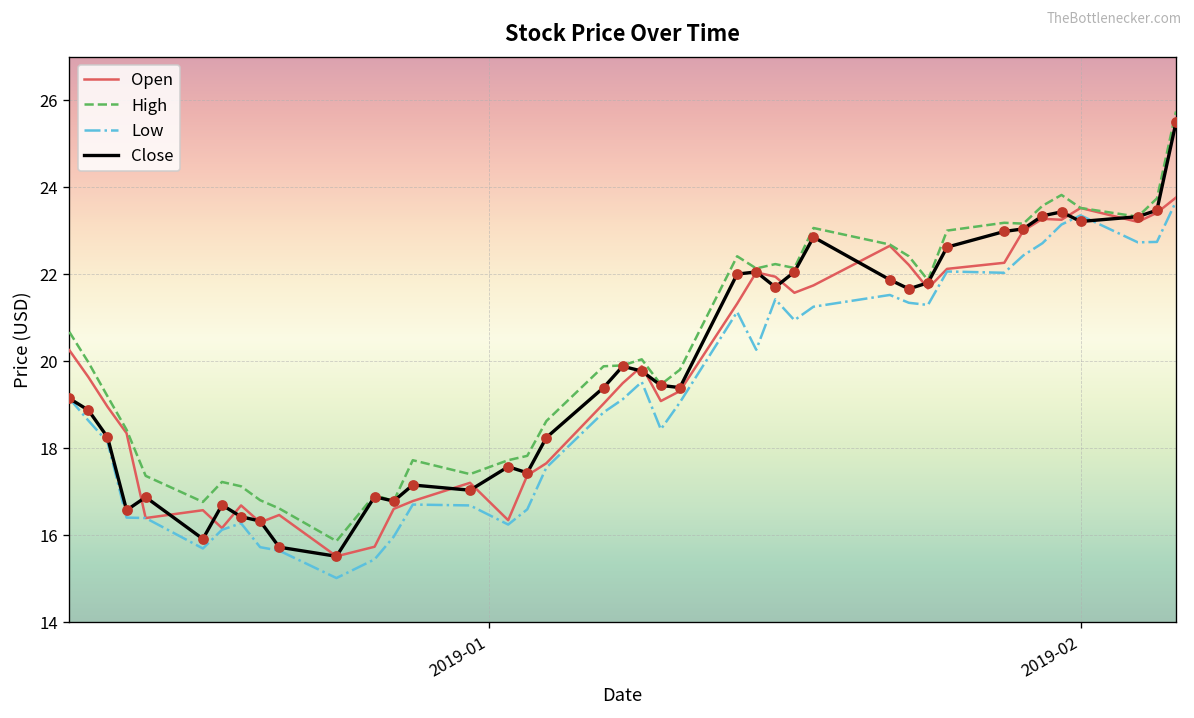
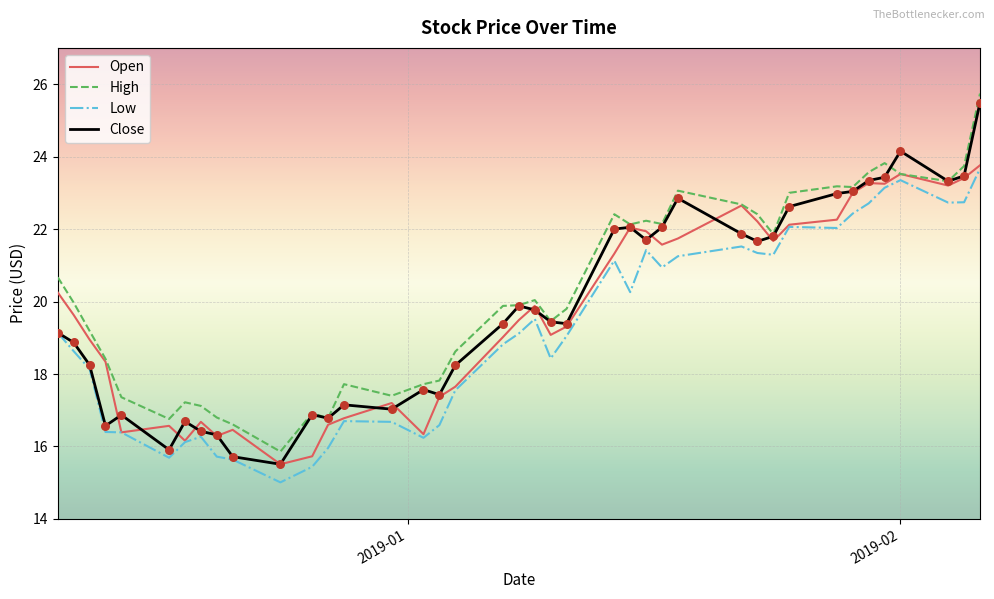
  {
    "Low": {
      "2019-02": 23.4
    },
    "Close": {
-     "2019-02": 23.2
+     "2019-02": 24.2
    }
  }
